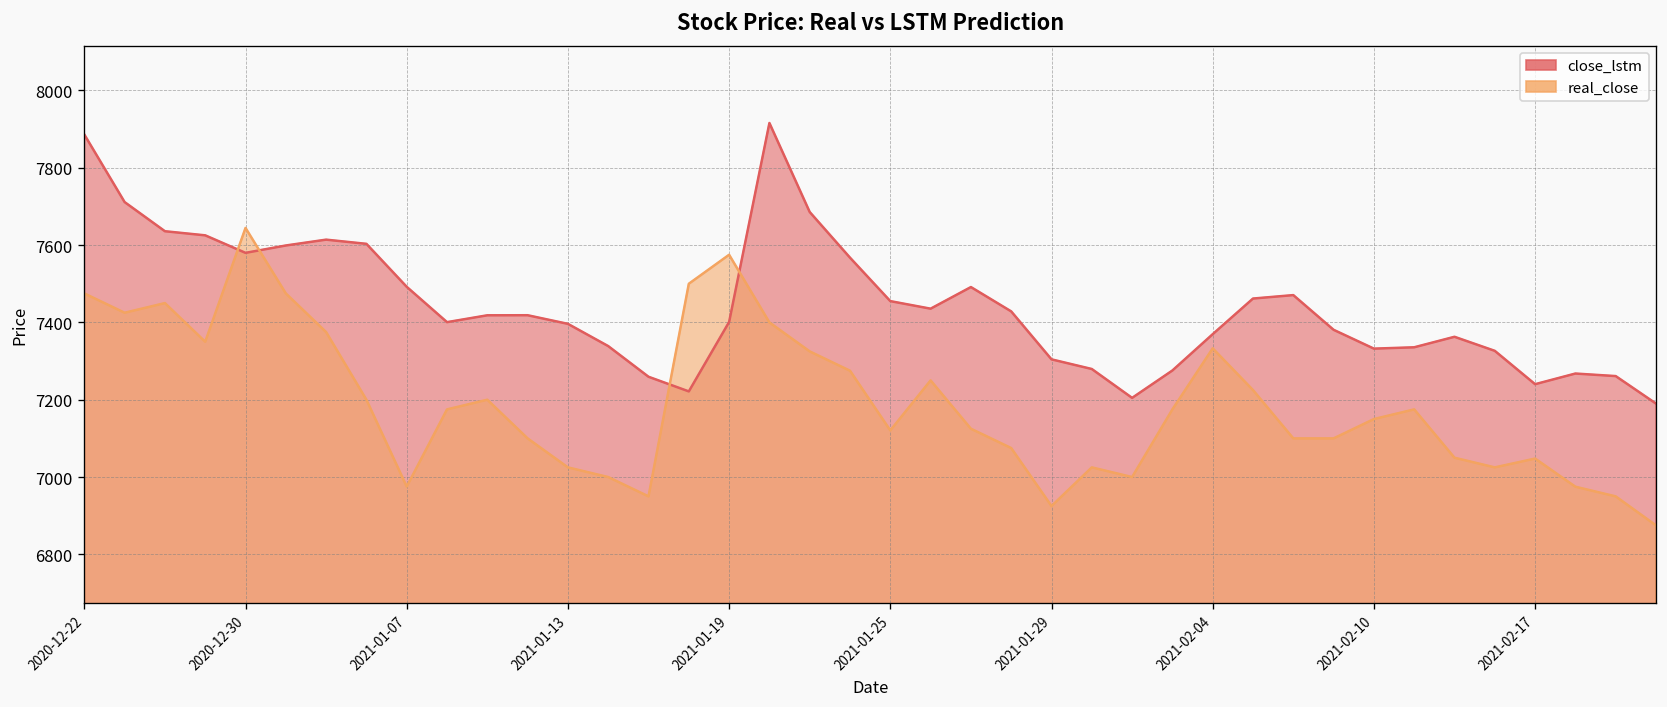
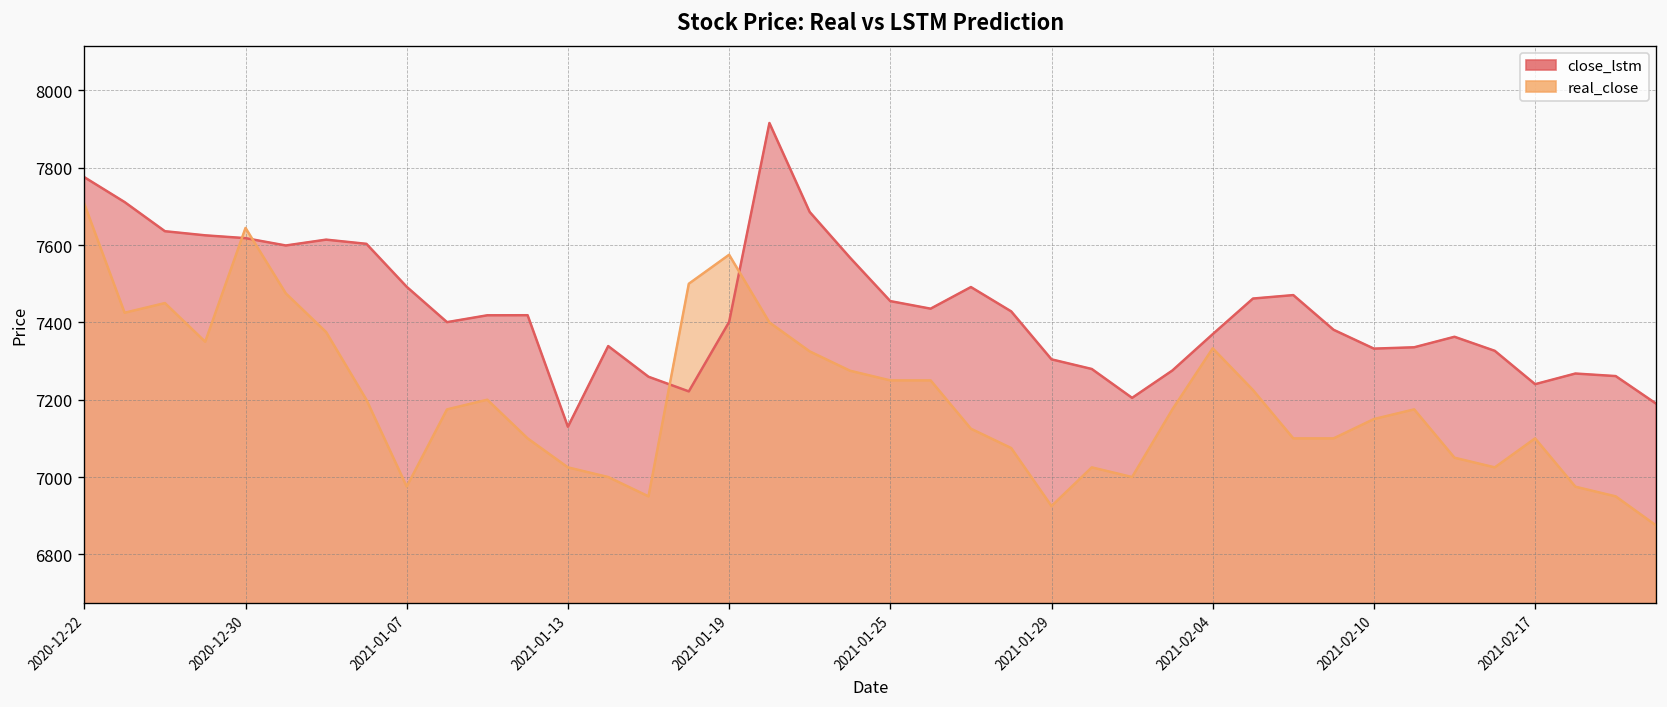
  {
    "close_lstm": {
-     "2020-12-22": 7890,
-     "2020-12-30": 7580,
+     "2020-12-22": 7780,
+     "2020-12-30": 7620,
      "2021-01-07": 7490,
-     "2021-01-13": 7400,
+     "2021-01-13": 7130,
      "2021-01-19": 7400,
      "2021-01-25": 7460,
      "2021-01-29": 7300,
      "2021-02-04": 7370,
      "2021-02-10": 7330,
      "2021-02-17": 7240
    },
    "real_close": {
-     "2020-12-22": 7480,
+     "2020-12-22": 7710,
      "2020-12-30": 7640,
      "2021-01-07": 6980,
      "2021-01-13": 7030,
      "2021-01-19": 7580,
-     "2021-01-25": 7120,
+     "2021-01-25": 7250,
      "2021-01-29": 6930,
      "2021-02-04": 7330,
      "2021-02-10": 7150,
-     "2021-02-17": 7050
+     "2021-02-17": 7100
    }
  }
